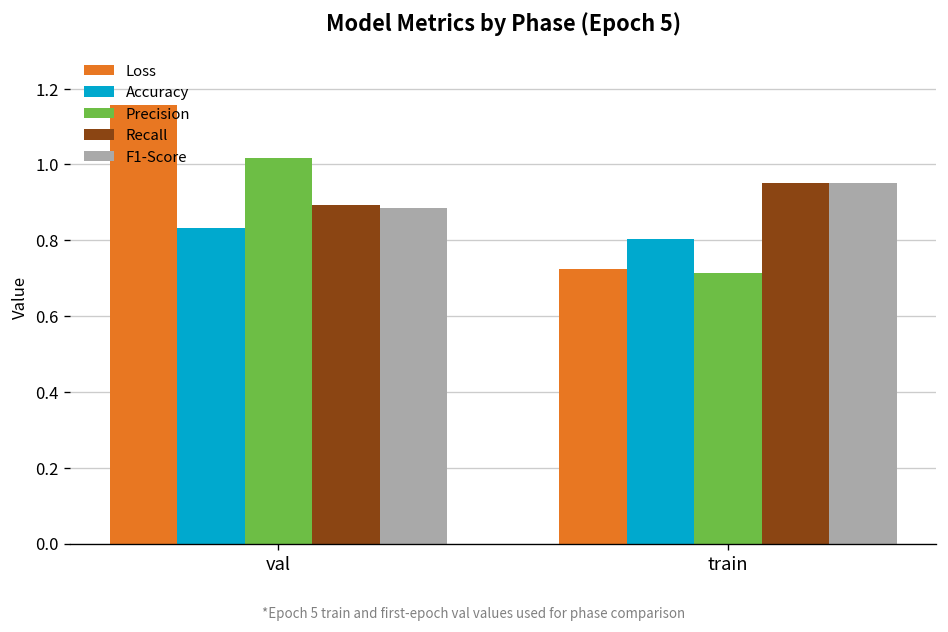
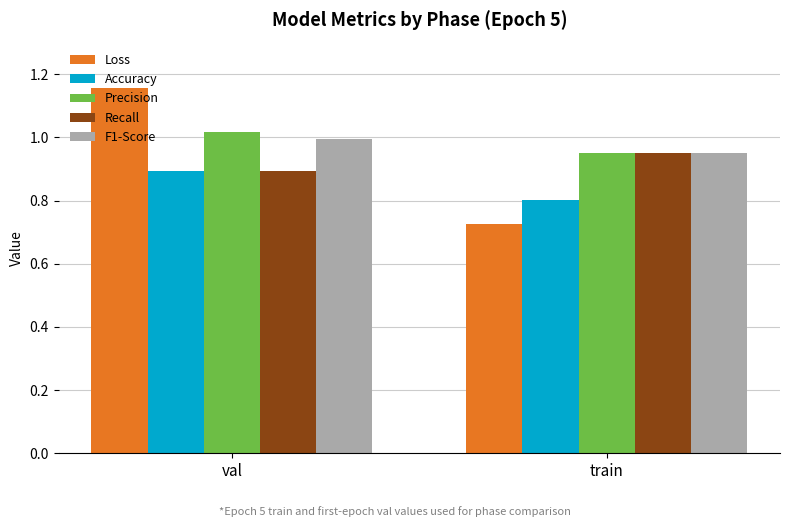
  {
    "Loss": {
      "val": 1.16,
      "train": 0.73
    },
    "Accuracy": {
-     "val": 0.83,
+     "val": 0.89,
      "train": 0.80
    },
    "Precision": {
      "val": 1.02,
-     "train": 0.71
+     "train": 0.95
    },
    "Recall": {
      "val": 0.89,
      "train": 0.95
    },
    "F1-Score": {
-     "val": 0.88,
+     "val": 1.00,
      "train": 0.95
    }
  }
